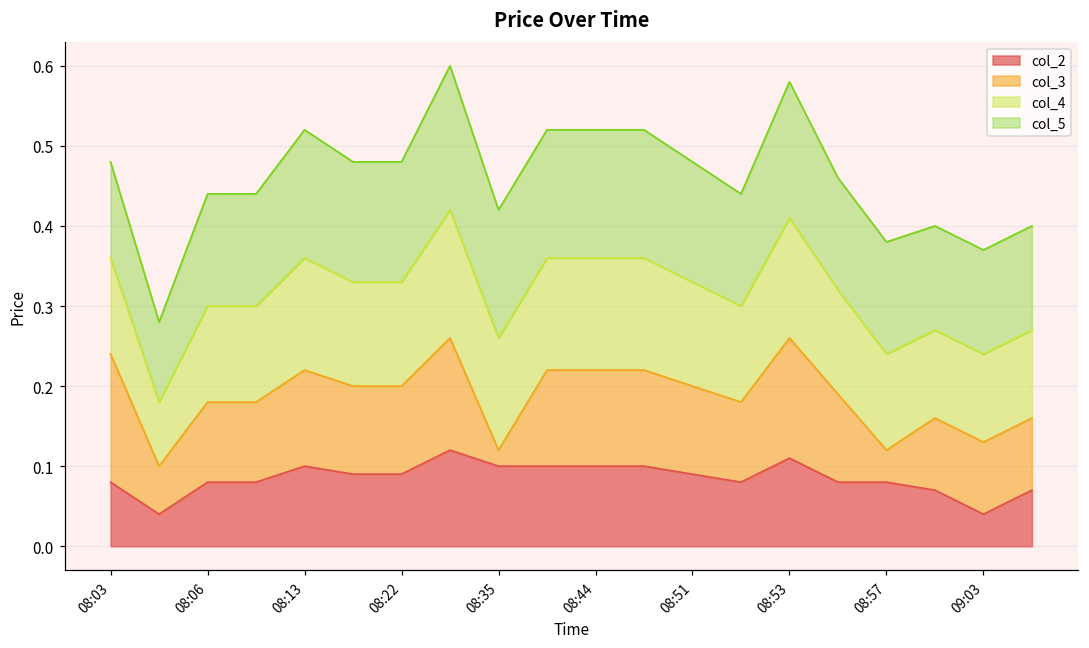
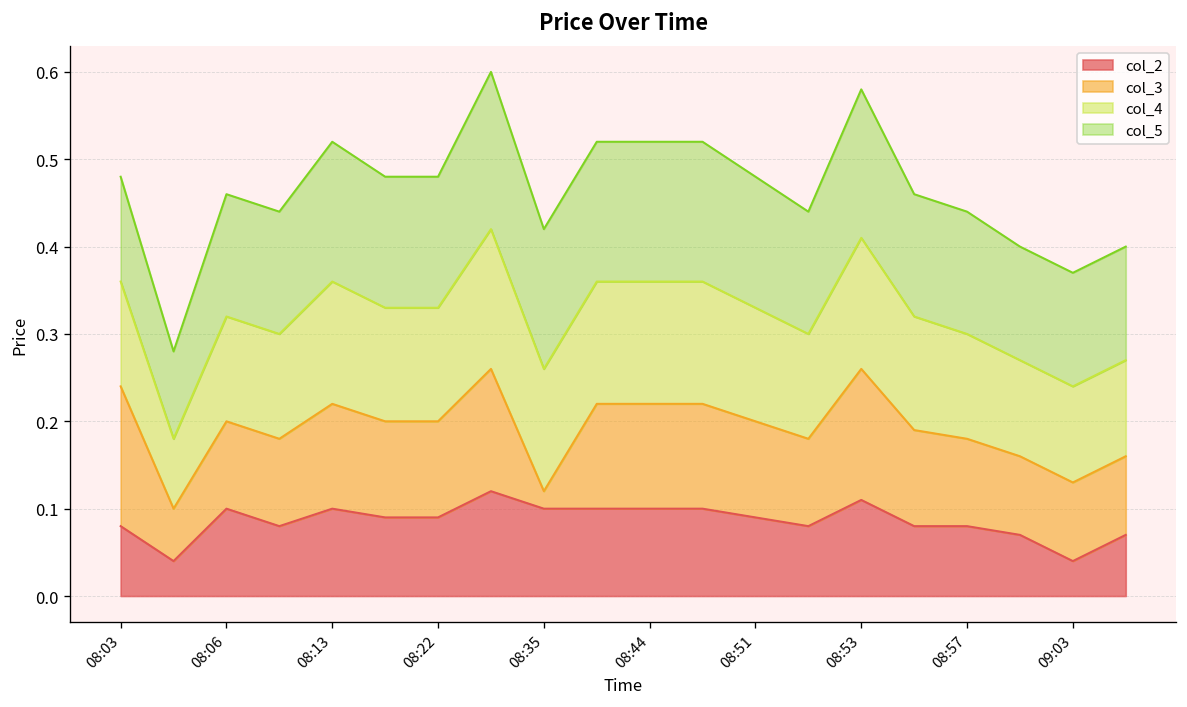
  {
    "col_2": {
      "08:03": 0.08,
-     "08:06": 0.08,
+     "08:06": 0.10,
      "08:13": 0.10,
      "08:22": 0.09,
      "08:35": 0.10,
      "08:44": 0.10,
      "08:51": 0.09,
      "08:53": 0.11,
      "08:57": 0.08,
      "09:03": 0.04
    },
    "col_3": {
      "08:03": 0.16,
      "08:06": 0.10,
      "08:13": 0.12,
      "08:22": 0.11,
      "08:35": 0.02,
      "08:44": 0.12,
      "08:51": 0.11,
      "08:53": 0.15,
-     "08:57": 0.04,
+     "08:57": 0.10,
      "09:03": 0.09
    }
  }
